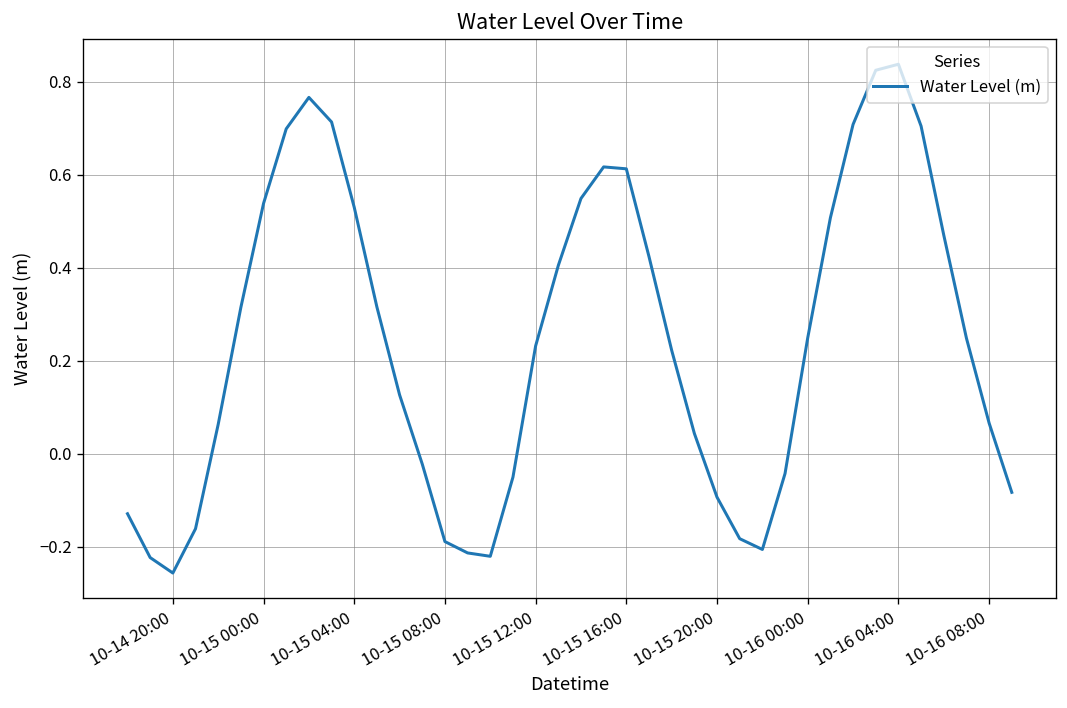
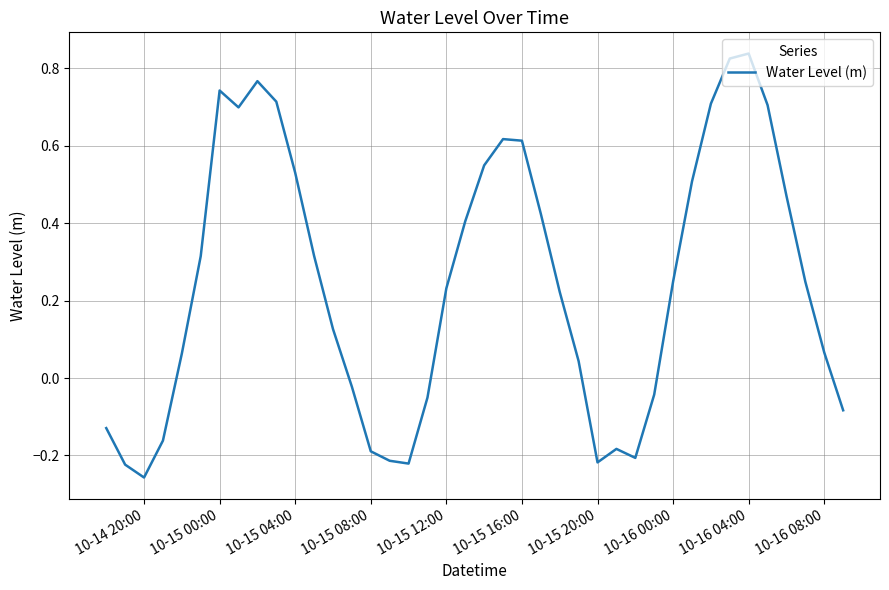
  {
    "10-14 20:00": -0.26,
-   "10-15 00:00": 0.54,
+   "10-15 00:00": 0.74,
    "10-15 04:00": 0.53,
    "10-15 08:00": -0.19,
    "10-15 12:00": 0.23,
    "10-15 16:00": 0.61,
-   "10-15 20:00": -0.09,
+   "10-15 20:00": -0.22,
    "10-16 00:00": 0.25,
    "10-16 08:00": 0.07
  }
